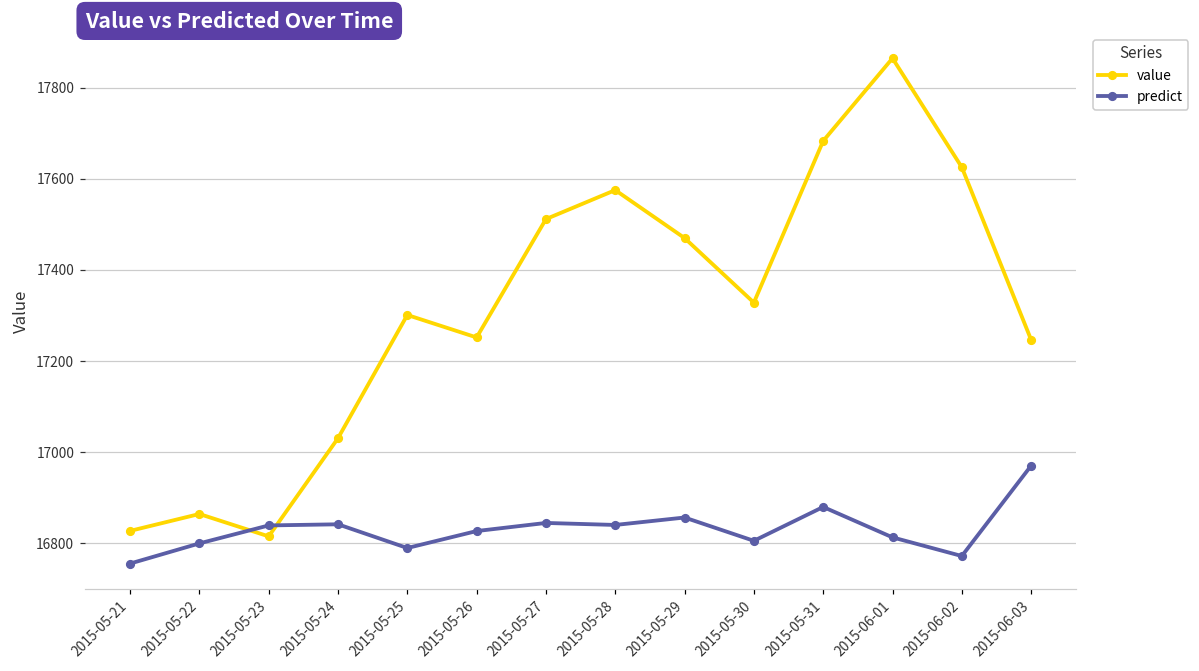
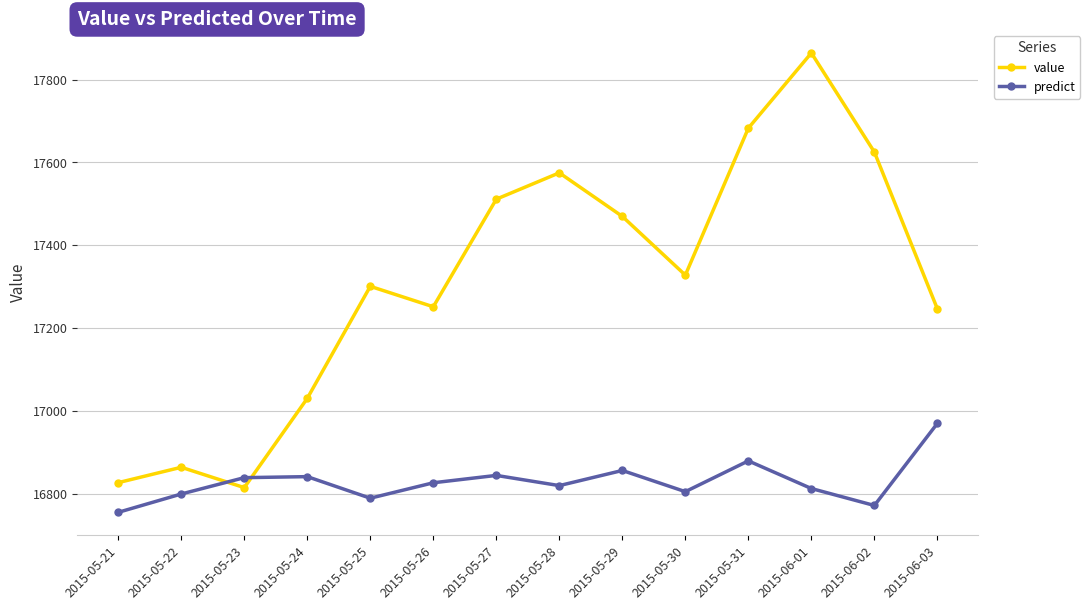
  {
    "value": {
      "2015-05-21": 16830,
      "2015-05-22": 16860,
      "2015-05-23": 16820,
      "2015-05-24": 17030,
      "2015-05-25": 17300,
      "2015-05-26": 17250,
      "2015-05-27": 17510,
      "2015-05-28": 17580,
      "2015-05-29": 17470,
      "2015-05-30": 17330,
      "2015-05-31": 17680,
      "2015-06-01": 17860,
      "2015-06-02": 17630,
      "2015-06-03": 17250
    },
    "predict": {
      "2015-05-21": 16760,
      "2015-05-22": 16800,
      "2015-05-23": 16840,
      "2015-05-24": 16840,
      "2015-05-25": 16790,
      "2015-05-26": 16830,
      "2015-05-27": 16840,
-     "2015-05-28": 16840,
+     "2015-05-28": 16820,
      "2015-05-29": 16860,
      "2015-05-30": 16810,
      "2015-05-31": 16880,
      "2015-06-01": 16810,
      "2015-06-02": 16770,
      "2015-06-03": 16970
    }
  }
